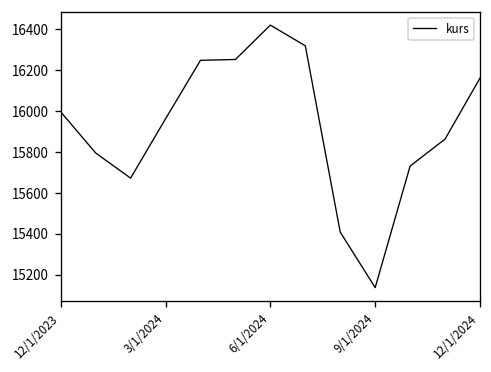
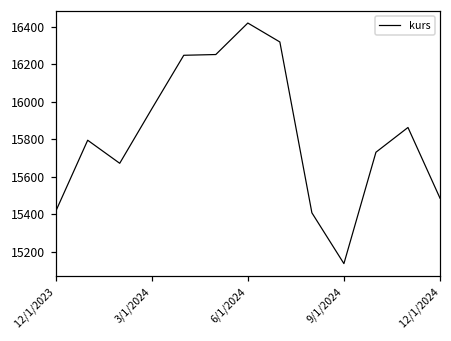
  {
-   "12/1/2023": 16000,
+   "12/1/2023": 15420,
    "3/1/2024": 15960,
    "6/1/2024": 16420,
    "9/1/2024": 15140,
-   "12/1/2024": 16160
+   "12/1/2024": 15490
  }
